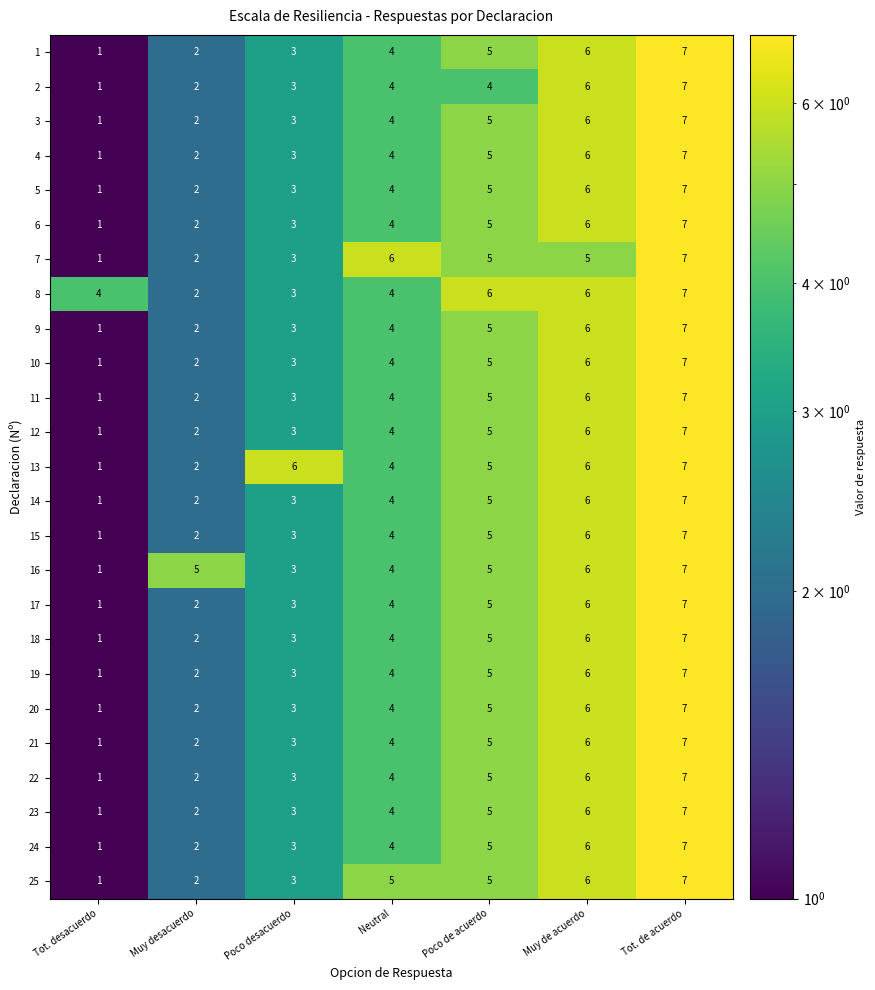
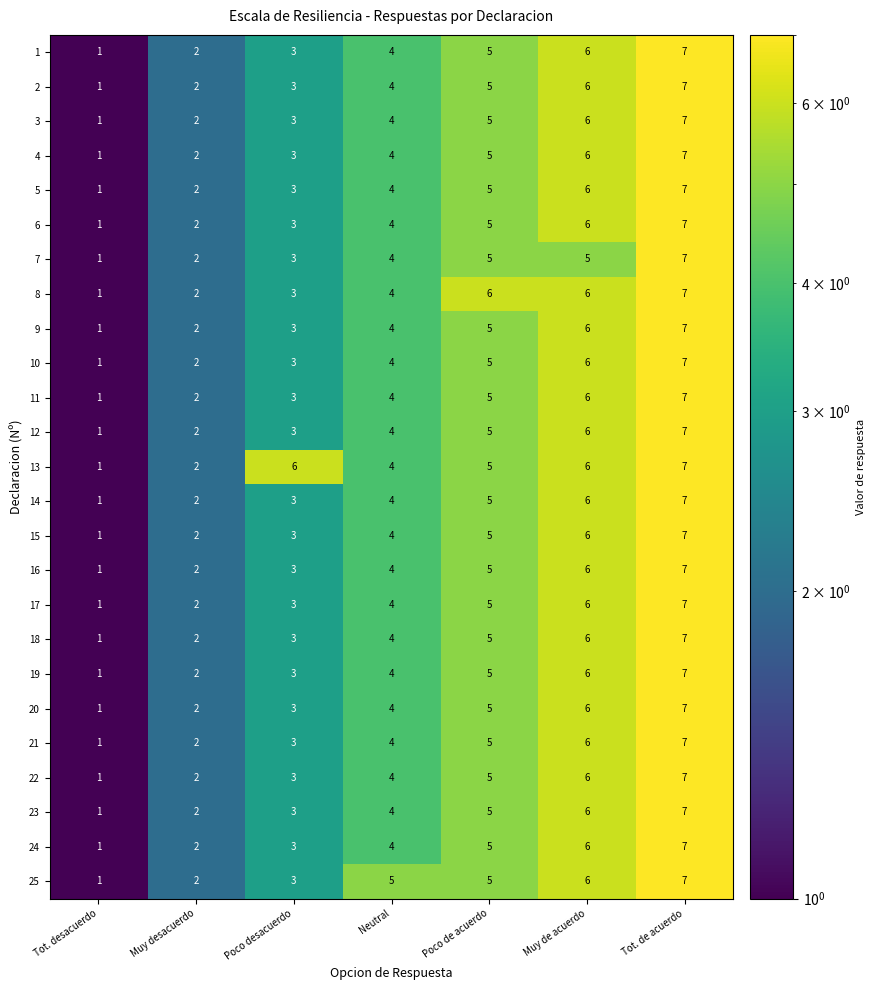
  {
    "1": {
      "Tot. desacuerdo": 1,
      "Muy desacuerdo": 2,
      "Poco desacuerdo": 3,
      "Neutral": 4,
      "Poco de acuerdo": 5,
      "Muy de acuerdo": 6,
      "Tot. de acuerdo": 7
    },
    "2": {
      "Tot. desacuerdo": 1,
      "Muy desacuerdo": 2,
      "Poco desacuerdo": 3,
      "Neutral": 4,
-     "Poco de acuerdo": 4,
+     "Poco de acuerdo": 5,
      "Muy de acuerdo": 6,
      "Tot. de acuerdo": 7
    },
    "3": {
      "Tot. desacuerdo": 1,
      "Muy desacuerdo": 2,
      "Poco desacuerdo": 3,
      "Neutral": 4,
      "Poco de acuerdo": 5,
      "Muy de acuerdo": 6,
      "Tot. de acuerdo": 7
    },
    "4": {
      "Tot. desacuerdo": 1,
      "Muy desacuerdo": 2,
      "Poco desacuerdo": 3,
      "Neutral": 4,
      "Poco de acuerdo": 5,
      "Muy de acuerdo": 6,
      "Tot. de acuerdo": 7
    },
    "5": {
      "Tot. desacuerdo": 1,
      "Muy desacuerdo": 2,
      "Poco desacuerdo": 3,
      "Neutral": 4,
      "Poco de acuerdo": 5,
      "Muy de acuerdo": 6,
      "Tot. de acuerdo": 7
    },
    "6": {
      "Tot. desacuerdo": 1,
      "Muy desacuerdo": 2,
      "Poco desacuerdo": 3,
      "Neutral": 4,
      "Poco de acuerdo": 5,
      "Muy de acuerdo": 6,
      "Tot. de acuerdo": 7
    },
    "7": {
      "Tot. desacuerdo": 1,
      "Muy desacuerdo": 2,
      "Poco desacuerdo": 3,
-     "Neutral": 6,
+     "Neutral": 4,
      "Poco de acuerdo": 5,
      "Muy de acuerdo": 5,
      "Tot. de acuerdo": 7
    },
    "8": {
-     "Tot. desacuerdo": 4,
+     "Tot. desacuerdo": 1,
      "Muy desacuerdo": 2,
      "Poco desacuerdo": 3,
      "Neutral": 4,
      "Poco de acuerdo": 6,
      "Muy de acuerdo": 6,
      "Tot. de acuerdo": 7
    },
    "9": {
      "Tot. desacuerdo": 1,
      "Muy desacuerdo": 2,
      "Poco desacuerdo": 3,
      "Neutral": 4,
      "Poco de acuerdo": 5,
      "Muy de acuerdo": 6,
      "Tot. de acuerdo": 7
    },
    "10": {
      "Tot. desacuerdo": 1,
      "Muy desacuerdo": 2,
      "Poco desacuerdo": 3,
      "Neutral": 4,
      "Poco de acuerdo": 5,
      "Muy de acuerdo": 6,
      "Tot. de acuerdo": 7
    },
    "11": {
      "Tot. desacuerdo": 1,
      "Muy desacuerdo": 2,
      "Poco desacuerdo": 3,
      "Neutral": 4,
      "Poco de acuerdo": 5,
      "Muy de acuerdo": 6,
      "Tot. de acuerdo": 7
    },
    "12": {
      "Tot. desacuerdo": 1,
      "Muy desacuerdo": 2,
      "Poco desacuerdo": 3,
      "Neutral": 4,
      "Poco de acuerdo": 5,
      "Muy de acuerdo": 6,
      "Tot. de acuerdo": 7
    },
    "13": {
      "Tot. desacuerdo": 1,
      "Muy desacuerdo": 2,
      "Poco desacuerdo": 6,
      "Neutral": 4,
      "Poco de acuerdo": 5,
      "Muy de acuerdo": 6,
      "Tot. de acuerdo": 7
    },
    "14": {
      "Tot. desacuerdo": 1,
      "Muy desacuerdo": 2,
      "Poco desacuerdo": 3,
      "Neutral": 4,
      "Poco de acuerdo": 5,
      "Muy de acuerdo": 6,
      "Tot. de acuerdo": 7
    },
    "15": {
      "Tot. desacuerdo": 1,
      "Muy desacuerdo": 2,
      "Poco desacuerdo": 3,
      "Neutral": 4,
      "Poco de acuerdo": 5,
      "Muy de acuerdo": 6,
      "Tot. de acuerdo": 7
    },
    "16": {
      "Tot. desacuerdo": 1,
-     "Muy desacuerdo": 5,
+     "Muy desacuerdo": 2,
      "Poco desacuerdo": 3,
      "Neutral": 4,
      "Poco de acuerdo": 5,
      "Muy de acuerdo": 6,
      "Tot. de acuerdo": 7
    },
    "17": {
      "Tot. desacuerdo": 1,
      "Muy desacuerdo": 2,
      "Poco desacuerdo": 3,
      "Neutral": 4,
      "Poco de acuerdo": 5,
      "Muy de acuerdo": 6,
      "Tot. de acuerdo": 7
    },
    "18": {
      "Tot. desacuerdo": 1,
      "Muy desacuerdo": 2,
      "Poco desacuerdo": 3,
      "Neutral": 4,
      "Poco de acuerdo": 5,
      "Muy de acuerdo": 6,
      "Tot. de acuerdo": 7
    },
    "19": {
      "Tot. desacuerdo": 1,
      "Muy desacuerdo": 2,
      "Poco desacuerdo": 3,
      "Neutral": 4,
      "Poco de acuerdo": 5,
      "Muy de acuerdo": 6,
      "Tot. de acuerdo": 7
    },
    "20": {
      "Tot. desacuerdo": 1,
      "Muy desacuerdo": 2,
      "Poco desacuerdo": 3,
      "Neutral": 4,
      "Poco de acuerdo": 5,
      "Muy de acuerdo": 6,
      "Tot. de acuerdo": 7
    },
    "21": {
      "Tot. desacuerdo": 1,
      "Muy desacuerdo": 2,
      "Poco desacuerdo": 3,
      "Neutral": 4,
      "Poco de acuerdo": 5,
      "Muy de acuerdo": 6,
      "Tot. de acuerdo": 7
    },
    "22": {
      "Tot. desacuerdo": 1,
      "Muy desacuerdo": 2,
      "Poco desacuerdo": 3,
      "Neutral": 4,
      "Poco de acuerdo": 5,
      "Muy de acuerdo": 6,
      "Tot. de acuerdo": 7
    },
    "23": {
      "Tot. desacuerdo": 1,
      "Muy desacuerdo": 2,
      "Poco desacuerdo": 3,
      "Neutral": 4,
      "Poco de acuerdo": 5,
      "Muy de acuerdo": 6,
      "Tot. de acuerdo": 7
    },
    "24": {
      "Tot. desacuerdo": 1,
      "Muy desacuerdo": 2,
      "Poco desacuerdo": 3,
      "Neutral": 4,
      "Poco de acuerdo": 5,
      "Muy de acuerdo": 6,
      "Tot. de acuerdo": 7
    },
    "25": {
      "Tot. desacuerdo": 1,
      "Muy desacuerdo": 2,
      "Poco desacuerdo": 3,
      "Neutral": 5,
      "Poco de acuerdo": 5,
      "Muy de acuerdo": 6,
      "Tot. de acuerdo": 7
    }
  }
